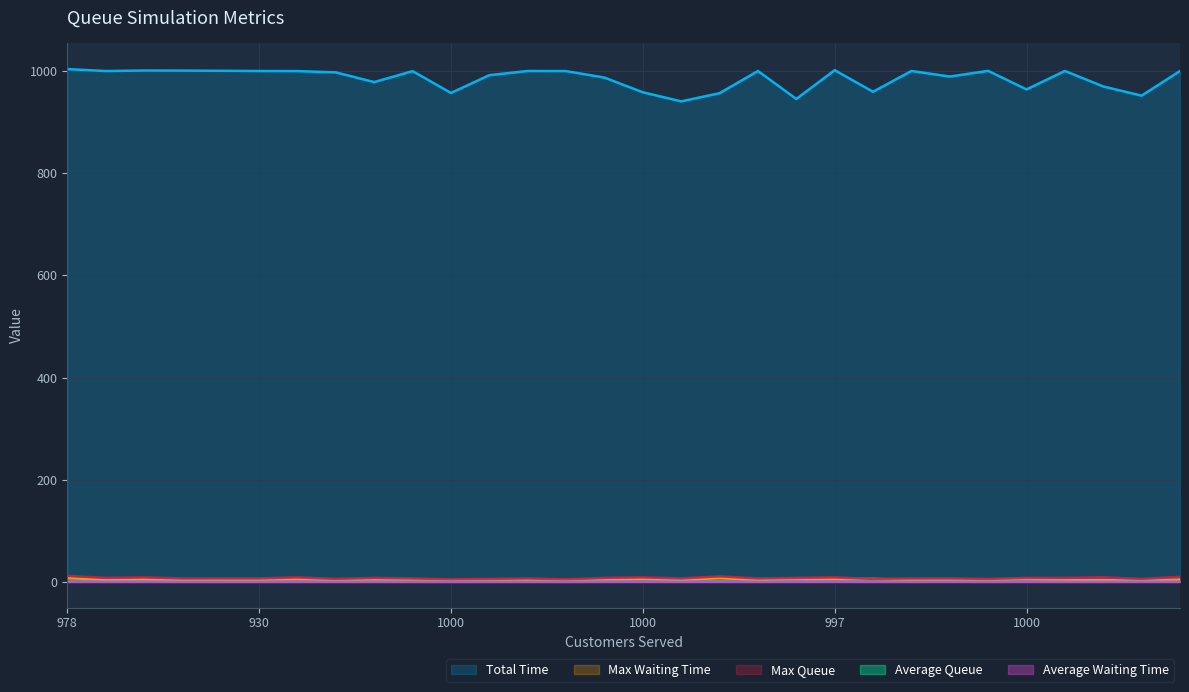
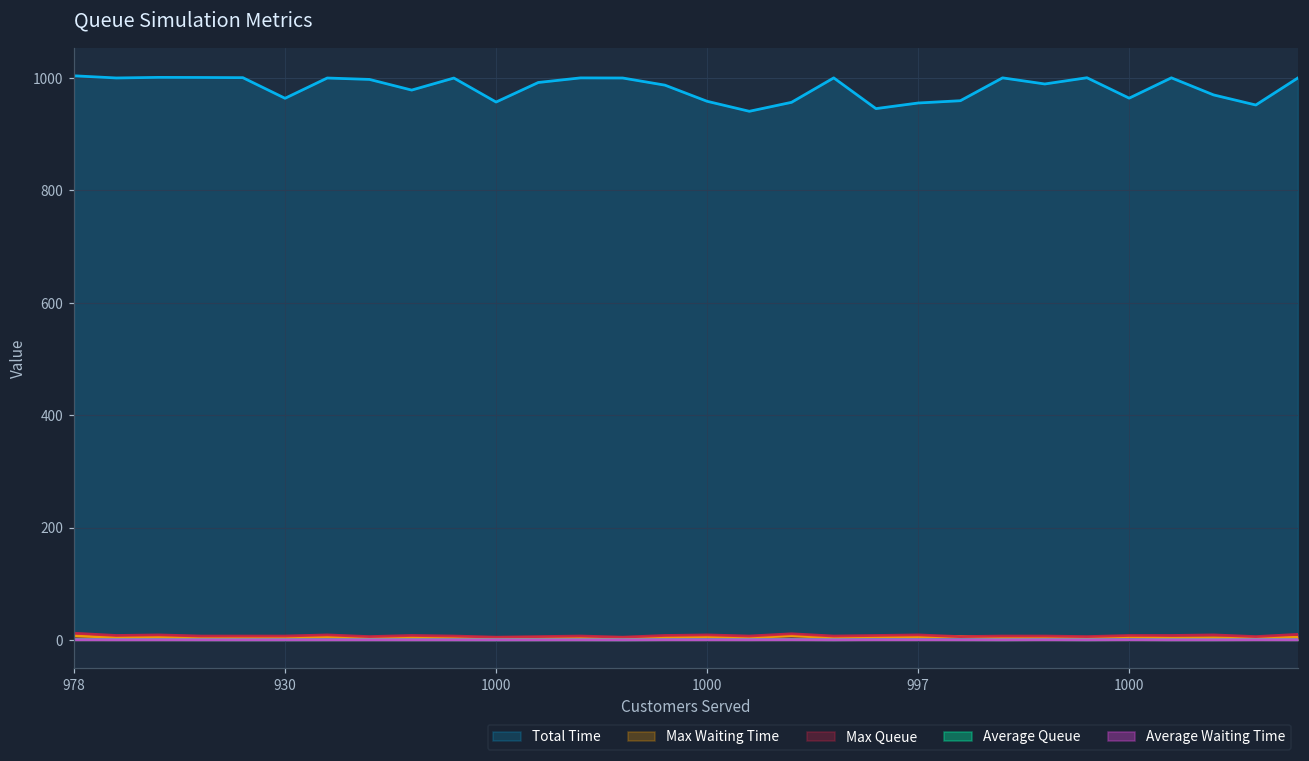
  {
    "Total Time": {
      "978": 1000,
-     "930": 1000,
-     "997": 1000
+     "930": 960,
+     "997": 960
    },
    "Average Waiting Time": {
      "978": 0,
      "997": 0
    }
  }
